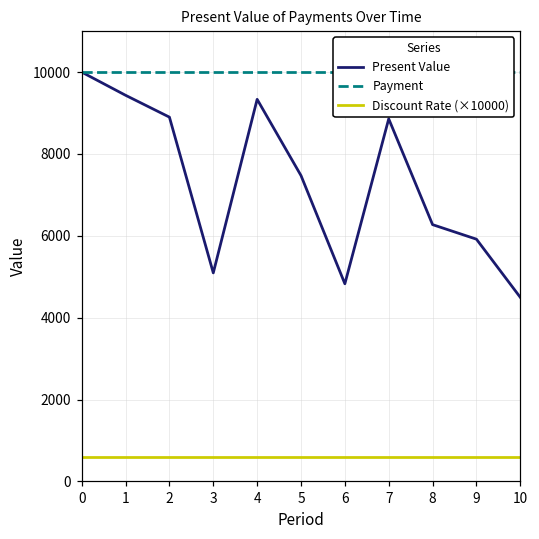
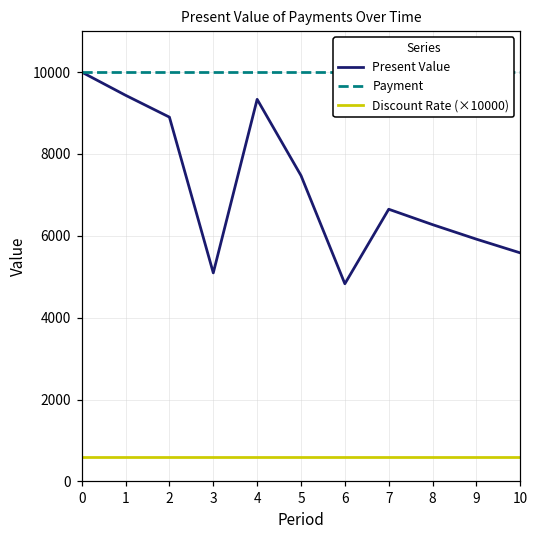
  {
    "Present Value": {
      "1": 9400,
      "2": 8900,
      "3": 5100,
      "4": 9300,
      "5": 7500,
      "6": 4800,
-     "7": 8900,
+     "7": 6700,
      "8": 6300,
      "9": 5900,
-     "10": 4500
+     "10": 5600
    },
    "Payment": {
      "1": 10000,
      "2": 10000,
      "3": 10000,
      "4": 10000,
      "5": 10000,
      "10": 10000
    },
    "Discount Rate (×10000)": {
      "0": 600,
      "1": 600,
      "2": 600,
      "3": 600,
      "4": 600,
      "5": 600,
      "6": 600,
      "7": 600,
      "8": 600,
      "9": 600,
      "10": 600
    }
  }
